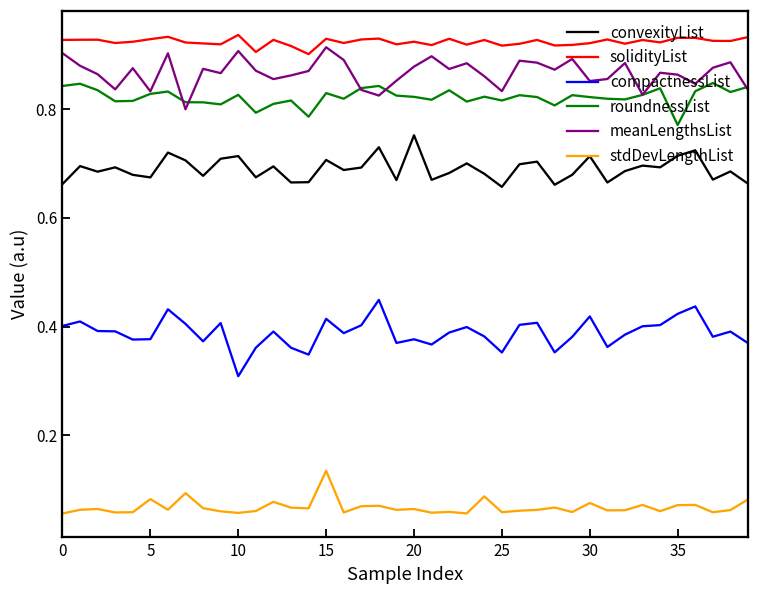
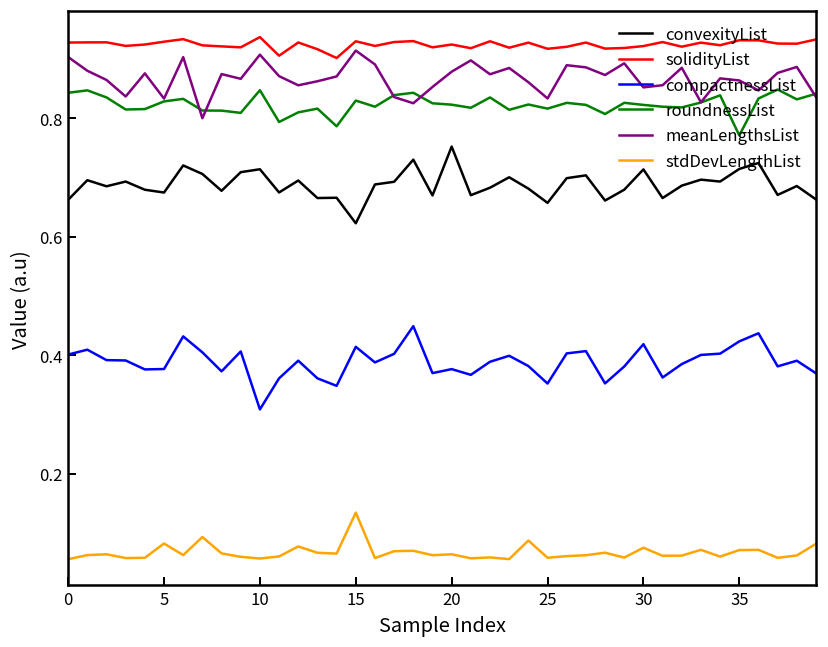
  {
    "convexityList": {
      "0": 0.66,
      "5": 0.67,
      "10": 0.71,
-     "15": 0.71,
+     "15": 0.62,
      "20": 0.75,
      "25": 0.66,
      "30": 0.71,
      "35": 0.71
    },
    "solidityList": {
      "0": 0.93,
      "5": 0.93,
      "10": 0.94,
      "15": 0.93,
      "20": 0.92,
      "25": 0.92,
      "30": 0.92,
      "35": 0.93
    },
    "compactnessList": {
      "0": 0.40,
      "5": 0.38,
      "10": 0.31,
      "15": 0.41,
      "20": 0.38,
      "25": 0.35,
      "30": 0.42,
      "35": 0.42
    },
    "roundnessList": {
      "0": 0.84,
-     "10": 0.83,
+     "10": 0.85,
      "15": 0.83,
      "20": 0.82,
      "25": 0.82,
      "30": 0.82,
      "35": 0.77
    },
    "meanLengthsList": {
      "0": 0.90,
      "10": 0.91,
      "15": 0.91,
      "20": 0.88,
      "25": 0.83,
      "30": 0.85,
      "35": 0.86
    },
    "stdDevLengthList": {
      "0": 0.06,
      "5": 0.08,
      "10": 0.06,
      "15": 0.13,
      "20": 0.06,
      "25": 0.06,
      "30": 0.08,
      "35": 0.07
    }
  }
